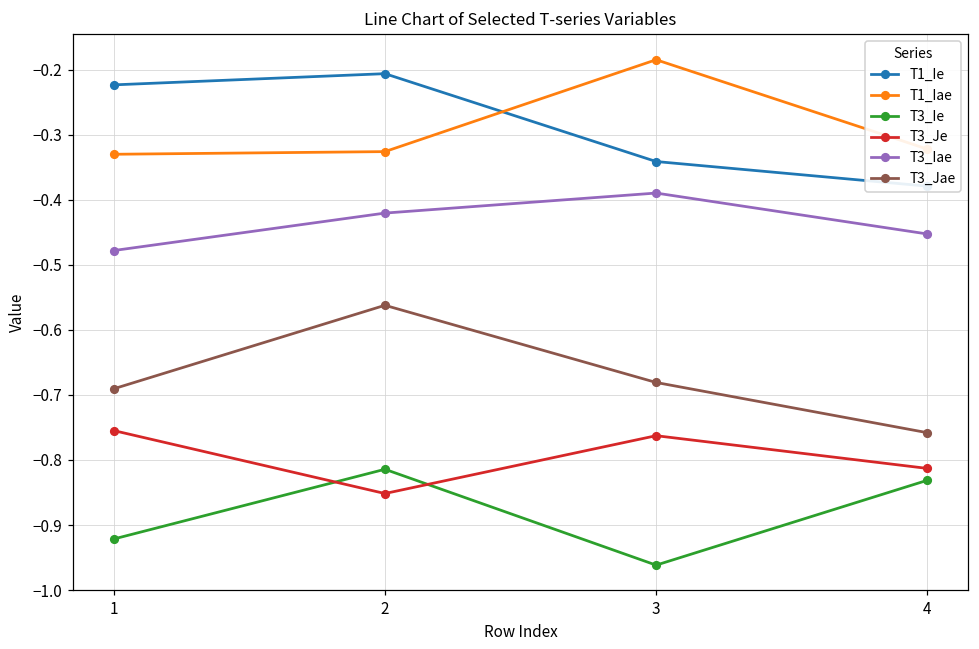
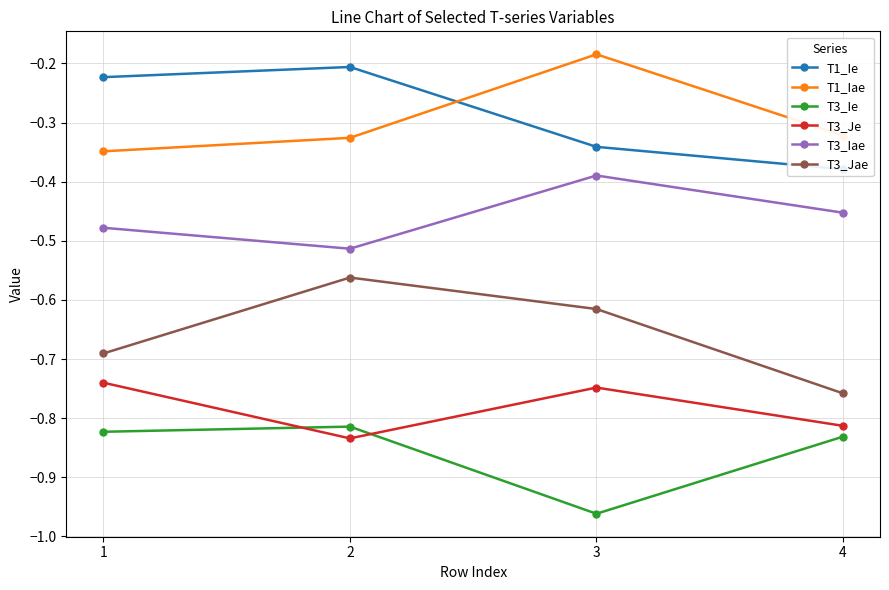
  {
    "T1_Ie": {
      "1": -0.22,
      "2": -0.21,
      "3": -0.34
    },
    "T1_Iae": {
-     "1": -0.33,
+     "1": -0.35,
      "2": -0.33,
      "3": -0.18
    },
    "T3_Ie": {
-     "1": -0.92,
+     "1": -0.82,
      "2": -0.81,
      "3": -0.96,
      "4": -0.83
    },
    "T3_Je": {
-     "1": -0.75,
-     "2": -0.85,
-     "3": -0.76,
+     "1": -0.74,
+     "2": -0.83,
+     "3": -0.75,
      "4": -0.81
    },
    "T3_Iae": {
      "1": -0.48,
-     "2": -0.42,
+     "2": -0.51,
      "3": -0.39,
      "4": -0.45
    },
    "T3_Jae": {
      "1": -0.69,
      "2": -0.56,
-     "3": -0.68,
+     "3": -0.62,
      "4": -0.76
    }
  }
